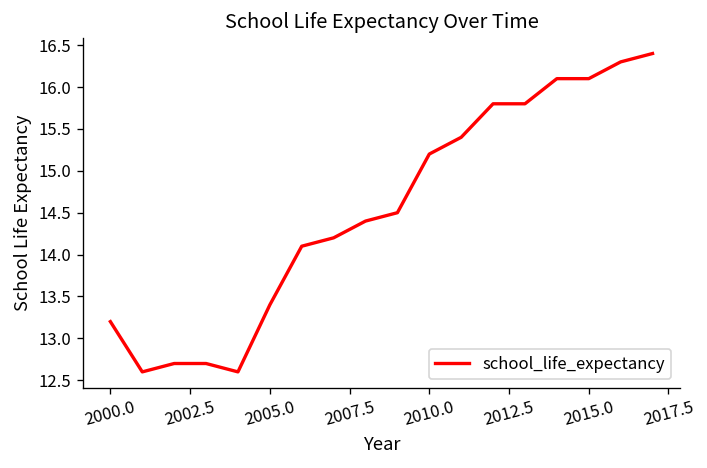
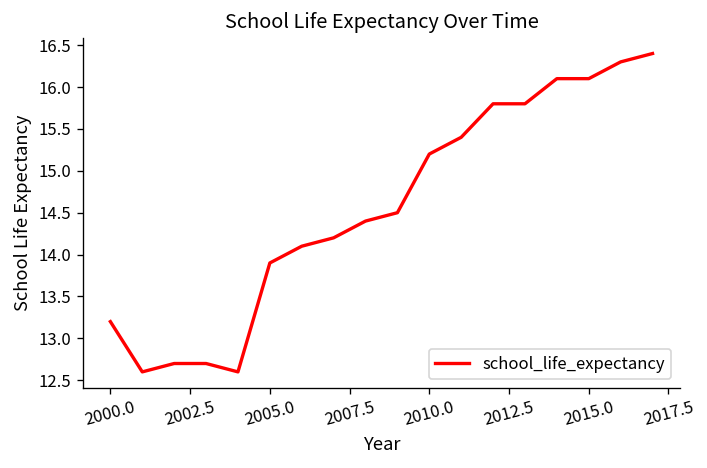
  {
    "2000.0": 13.2,
-   "2005.0": 13.4,
+   "2005.0": 13.9,
    "2010.0": 15.2,
    "2015.0": 16.1
  }
